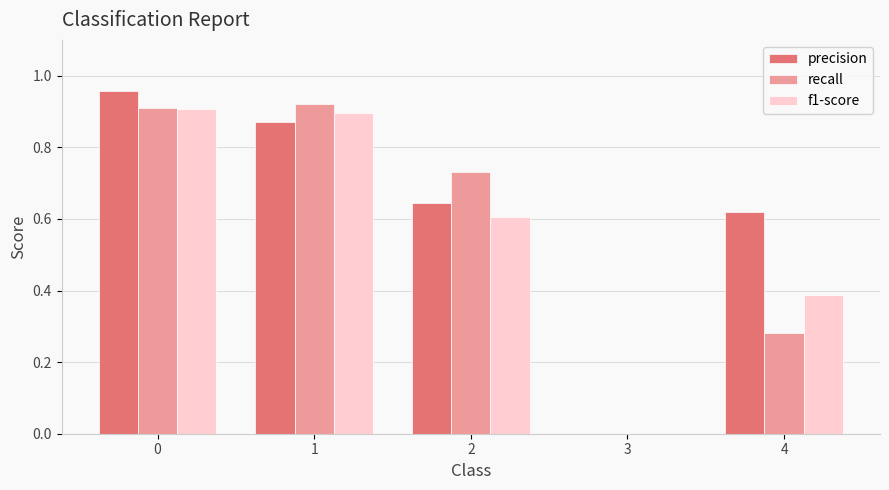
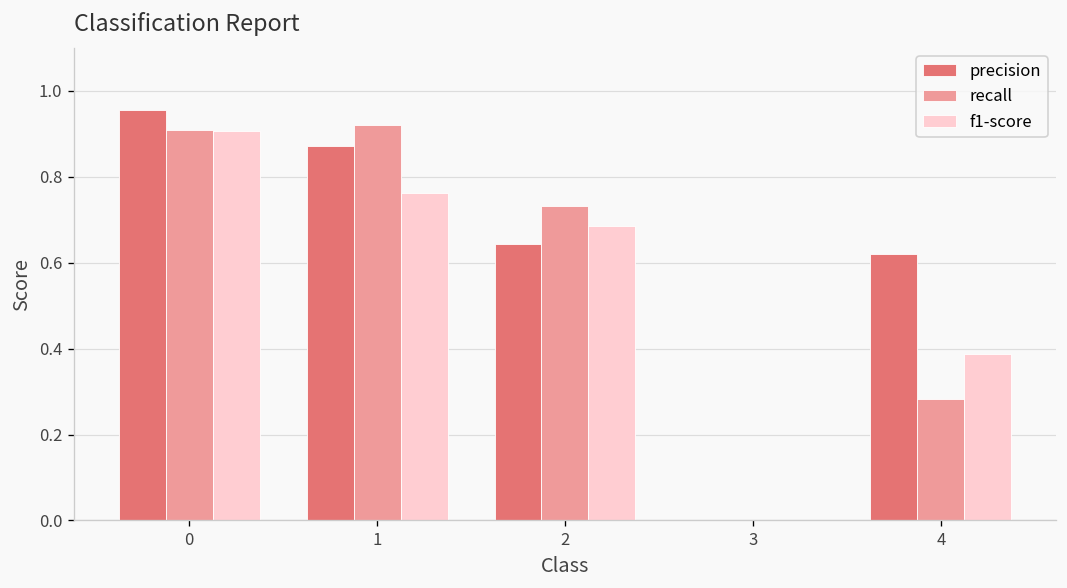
  {
    "f1-score": {
      "0": 0.91,
-     "1": 0.90,
-     "2": 0.61,
+     "1": 0.76,
+     "2": 0.69,
      "3": 0.00,
      "4": 0.39
    }
  }
